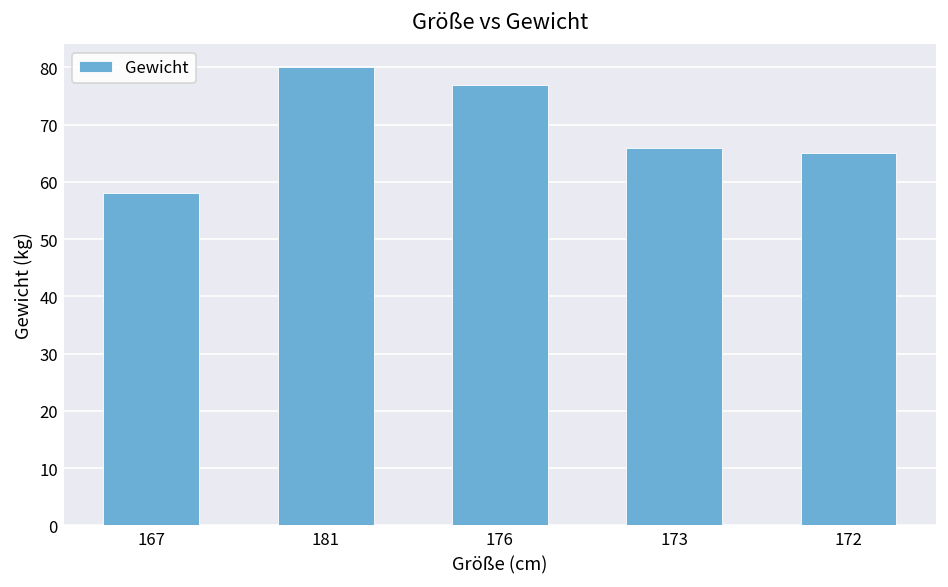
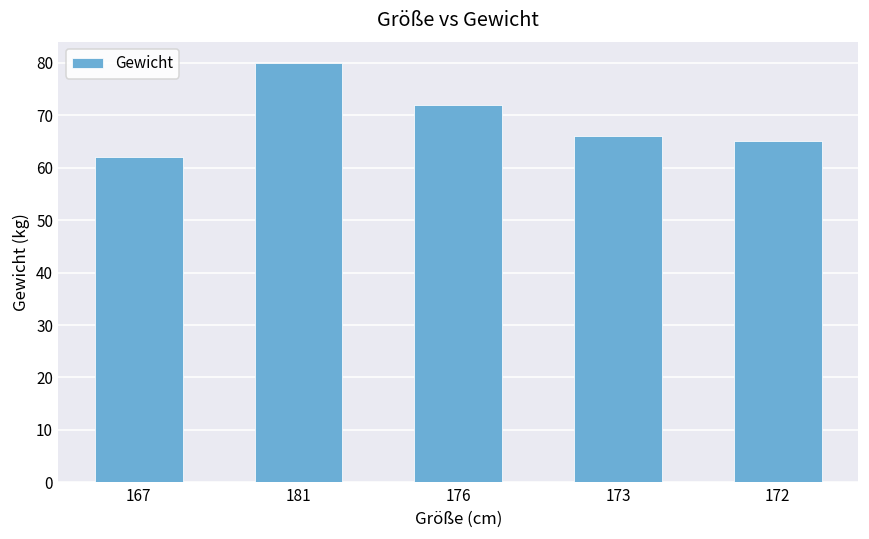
  {
-   "167": 58,
+   "167": 62,
    "181": 80,
-   "176": 77,
+   "176": 72,
    "173": 66,
    "172": 65
  }
